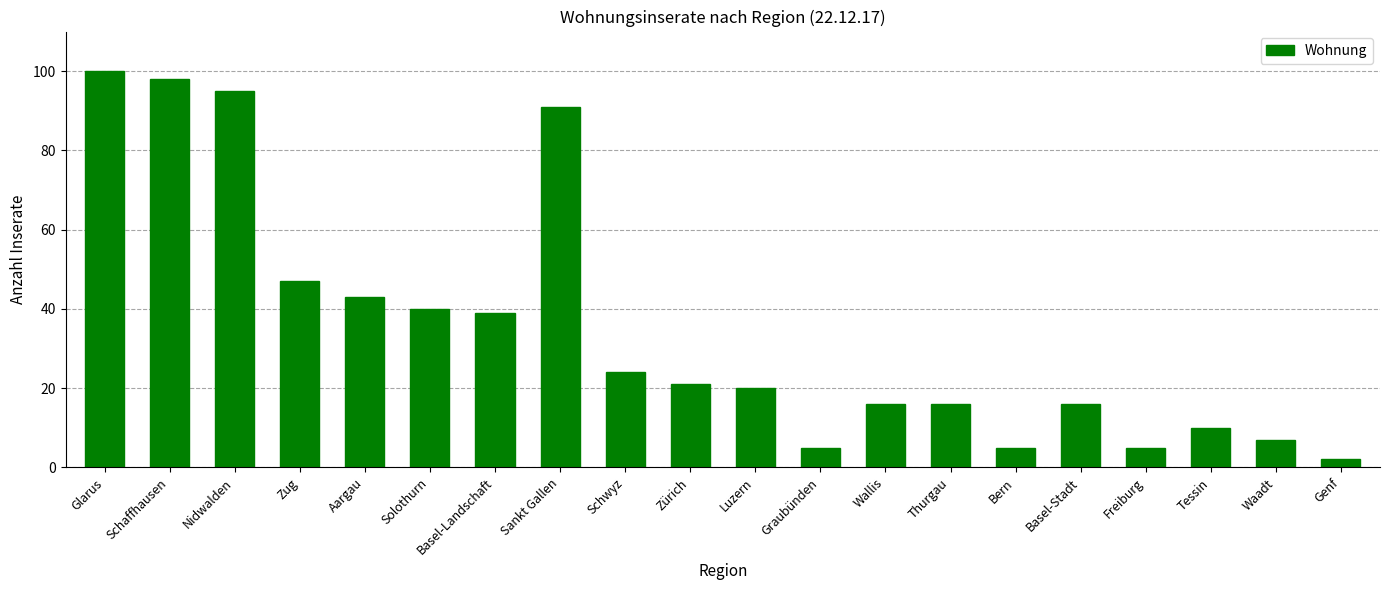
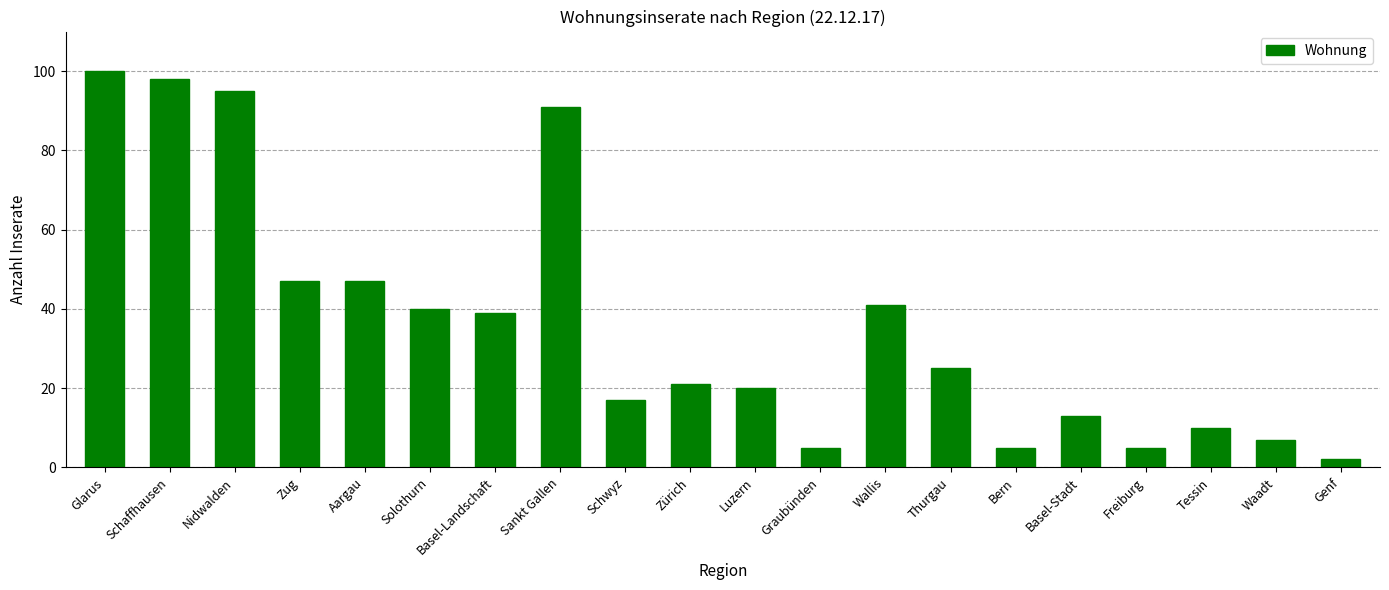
  {
    "Glarus": 100,
    "Schaffhausen": 98,
    "Nidwalden": 95,
    "Zug": 47,
-   "Aargau": 43,
+   "Aargau": 47,
    "Solothurn": 40,
    "Basel-Landschaft": 39,
    "Sankt Gallen": 91,
-   "Schwyz": 24,
+   "Schwyz": 17,
    "Zürich": 21,
    "Luzern": 20,
    "Graubünden": 5,
-   "Wallis": 16,
-   "Thurgau": 16,
+   "Wallis": 41,
+   "Thurgau": 25,
    "Bern": 5,
-   "Basel-Stadt": 16,
+   "Basel-Stadt": 13,
    "Freiburg": 5,
    "Tessin": 10,
    "Waadt": 7,
    "Genf": 2
  }
